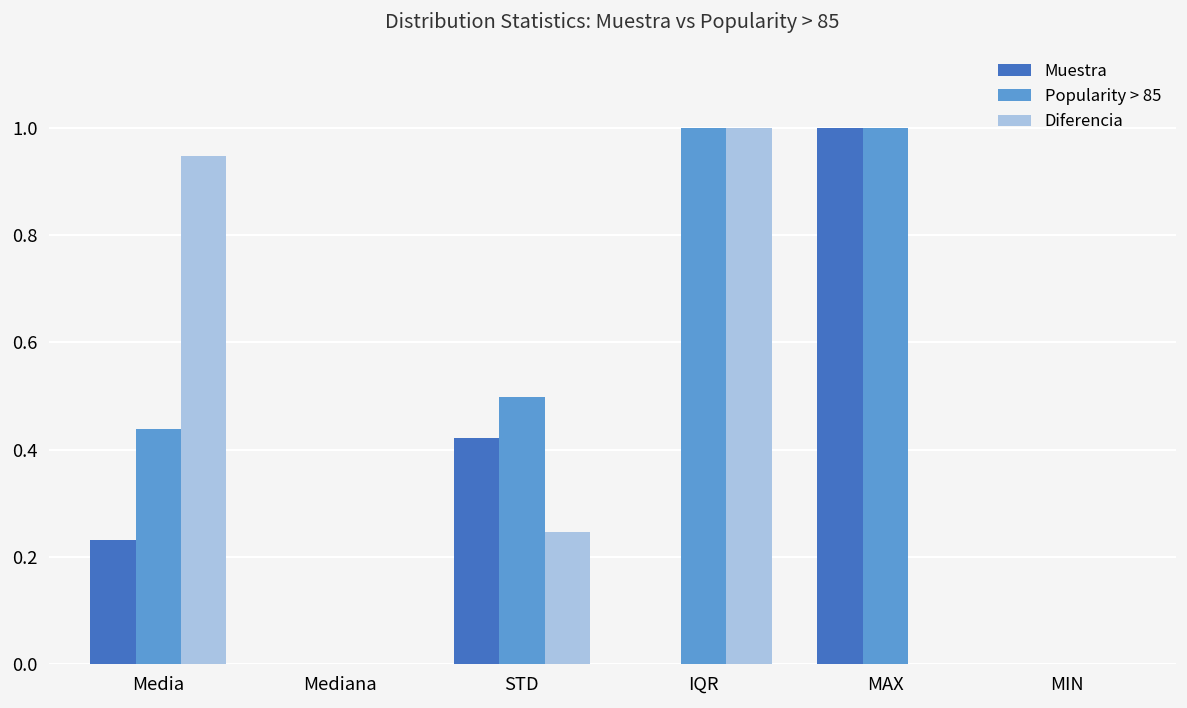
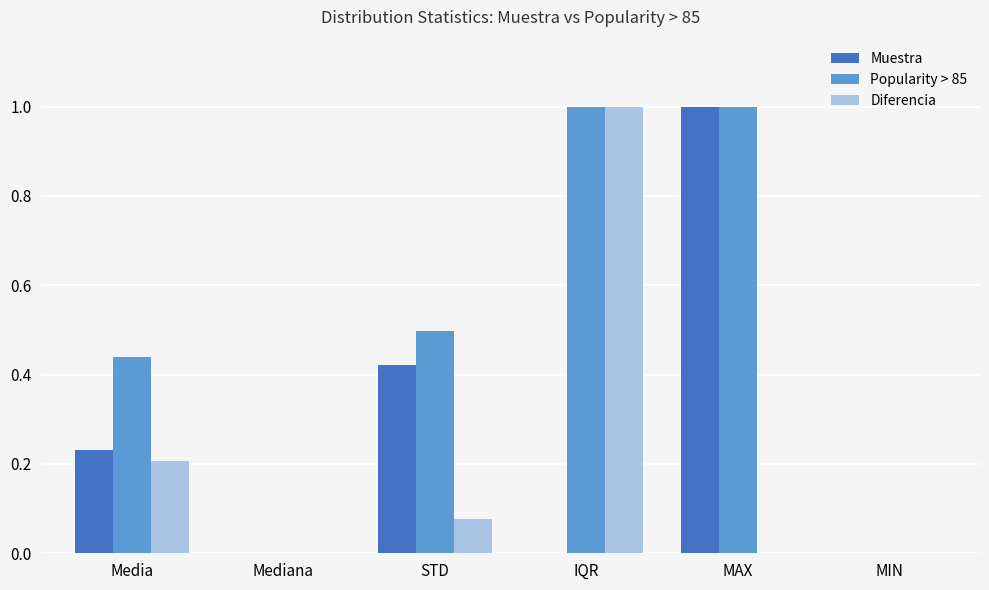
  {
    "Diferencia": {
-     "Media": 0.95,
+     "Media": 0.21,
      "Mediana": 0.00,
-     "STD": 0.25,
+     "STD": 0.08,
      "IQR": 1.00,
      "MAX": 0.00,
      "MIN": 0.00
    }
  }
